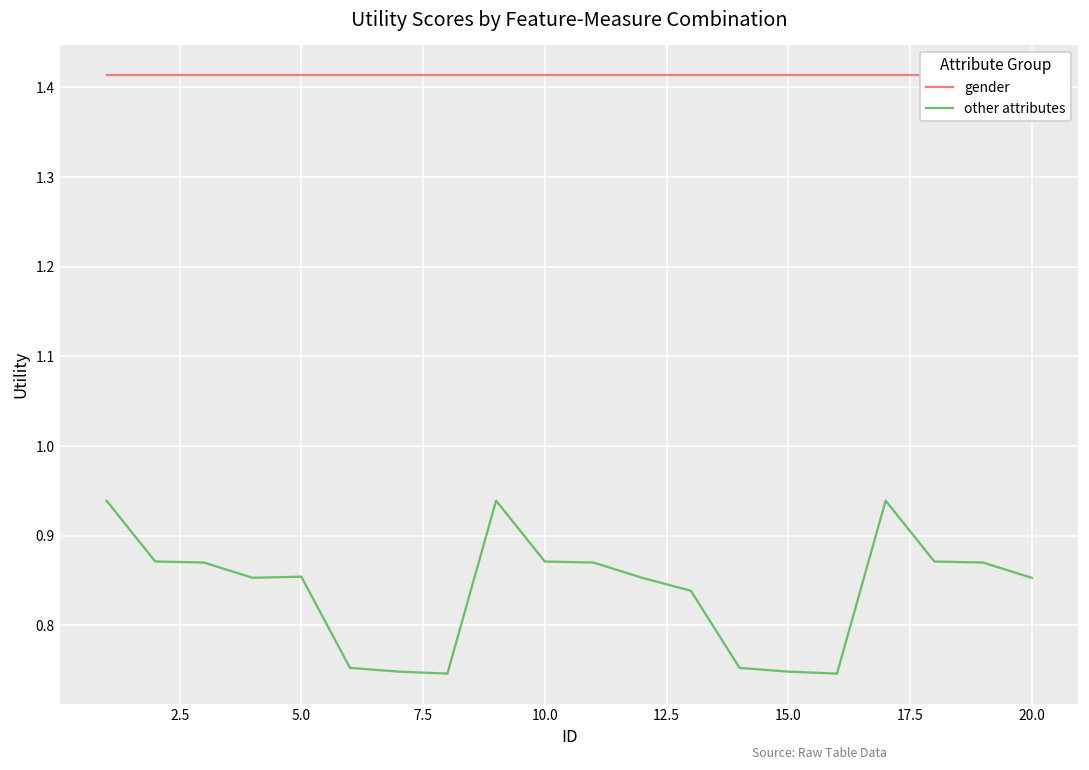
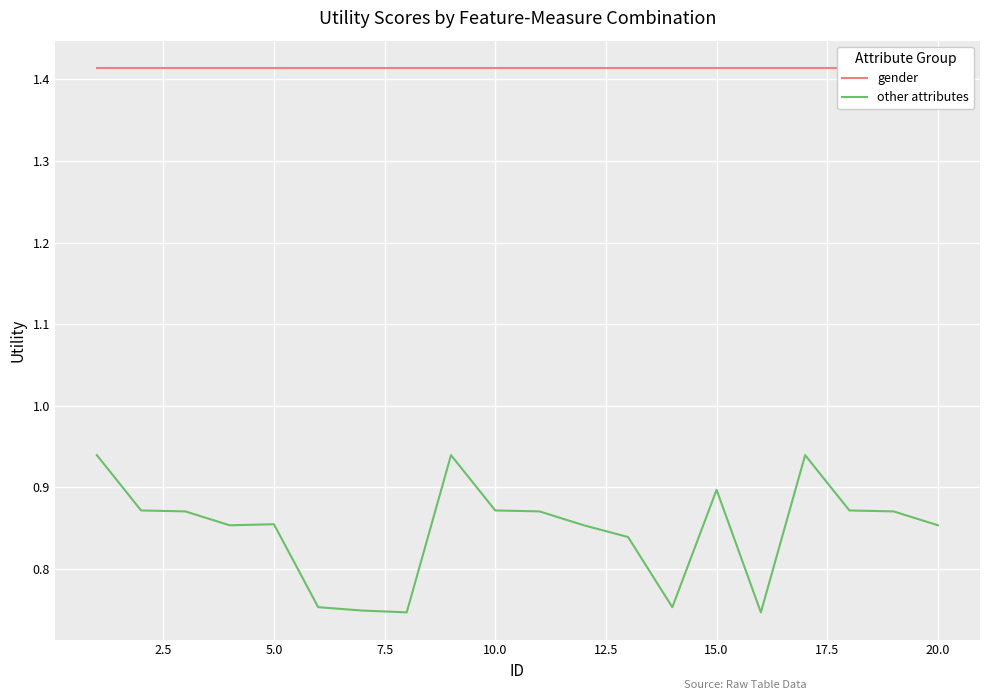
  {
    "gender": {
      "5.0": 1.41,
      "10.0": 1.41,
      "15.0": 1.41
    },
    "other attributes": {
      "5.0": 0.85,
      "10.0": 0.87,
-     "15.0": 0.75,
+     "15.0": 0.90,
      "20.0": 0.85
    }
  }
